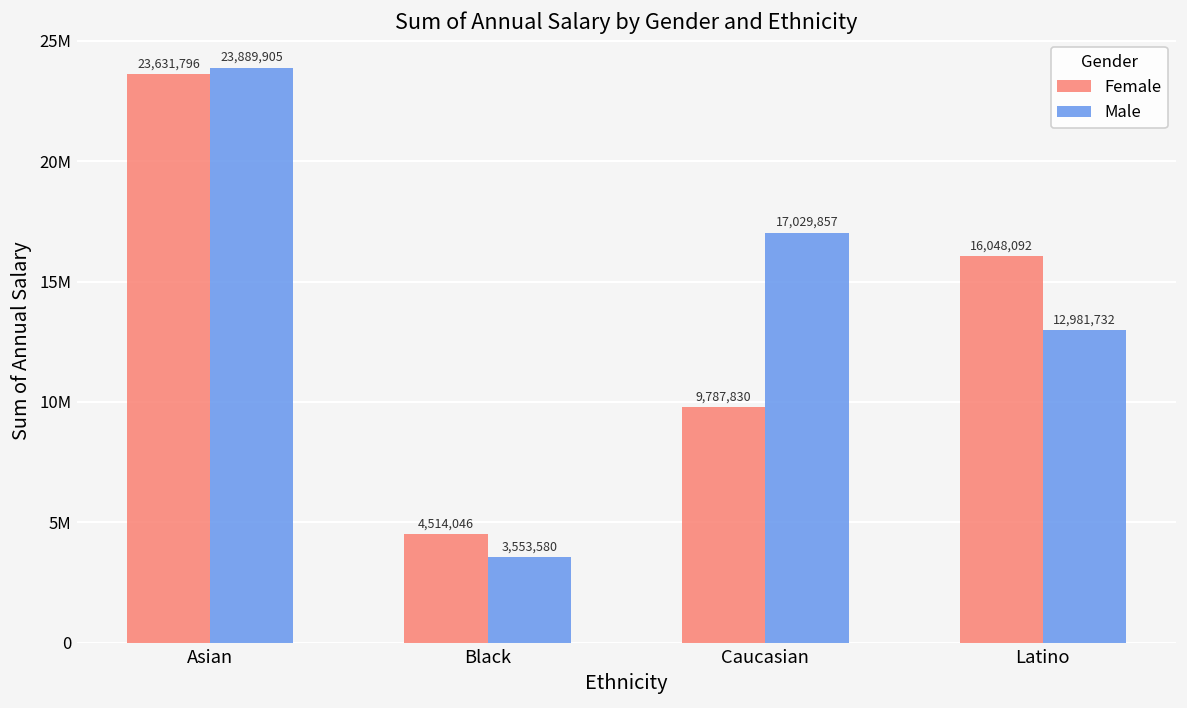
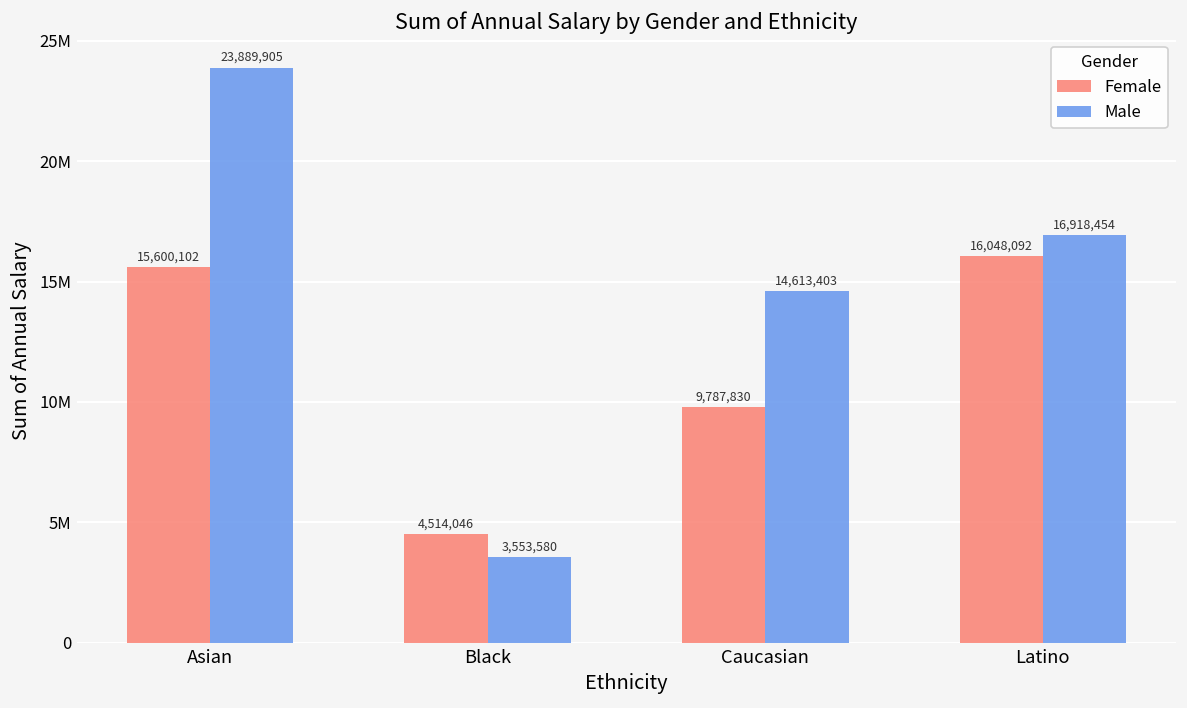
  {
    "Female": {
-     "Asian": "23,631,796",
+     "Asian": "15,600,102",
      "Black": "4,514,046",
      "Caucasian": "9,787,830",
      "Latino": "16,048,092"
    },
    "Male": {
      "Asian": "23,889,905",
      "Black": "3,553,580",
-     "Caucasian": "17,029,857",
-     "Latino": "12,981,732"
+     "Caucasian": "14,613,403",
+     "Latino": "16,918,454"
    }
  }
